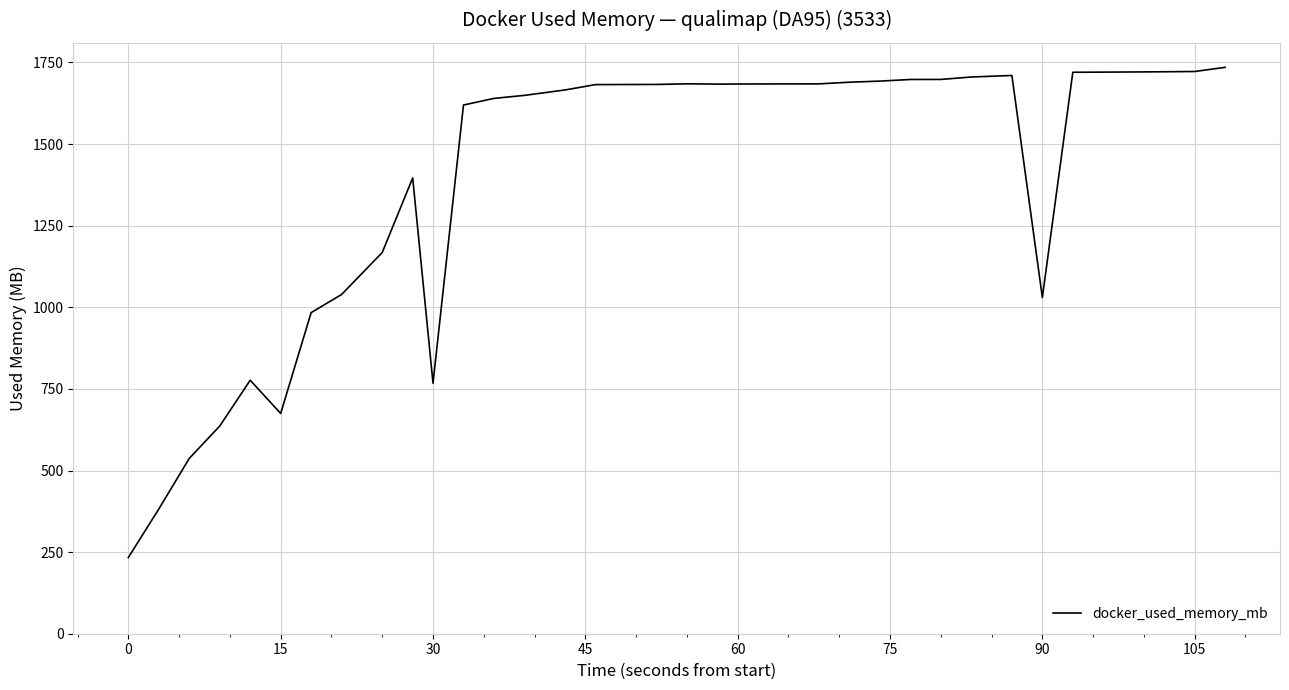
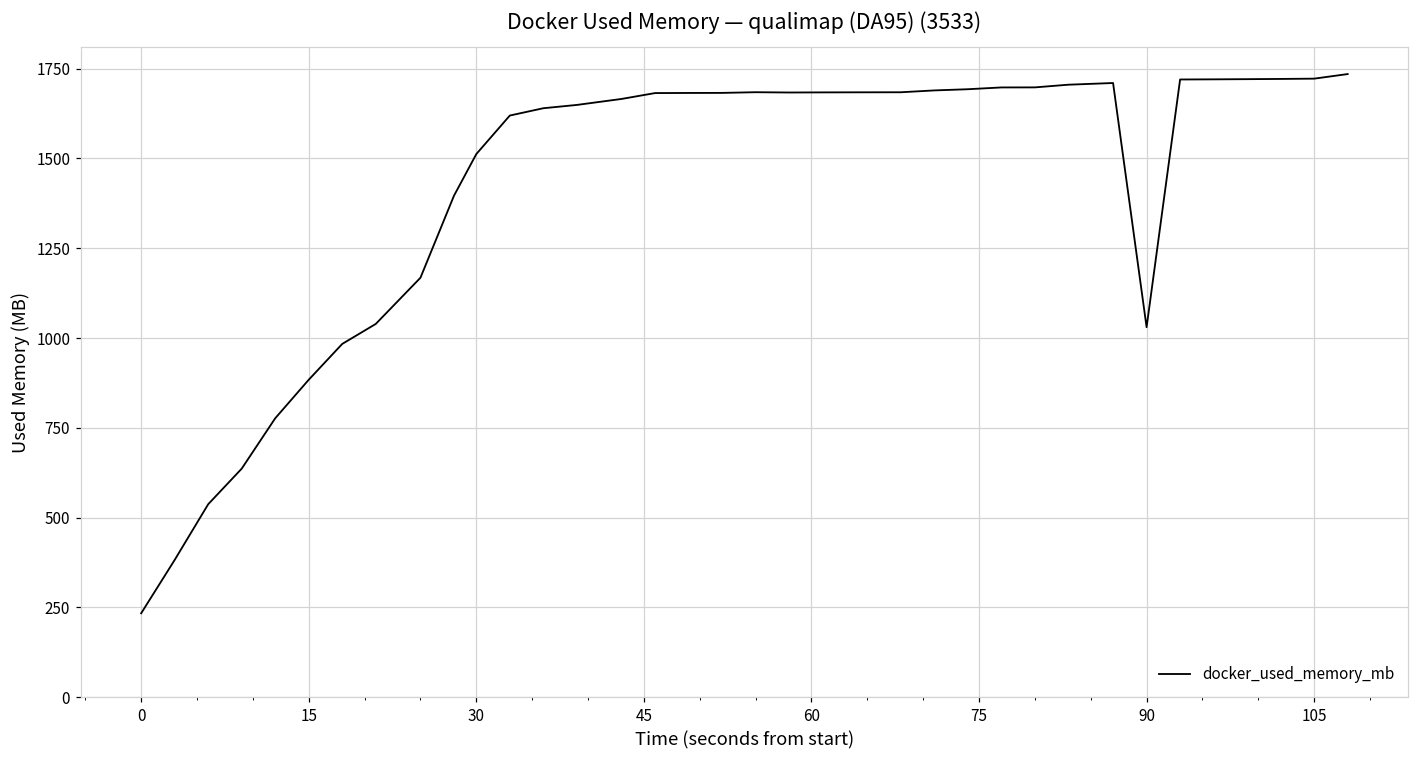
  {
    "0": 230,
-   "15": 670,
-   "30": 770,
+   "15": 880,
+   "30": 1510,
    "90": 1030,
    "105": 1720
  }
